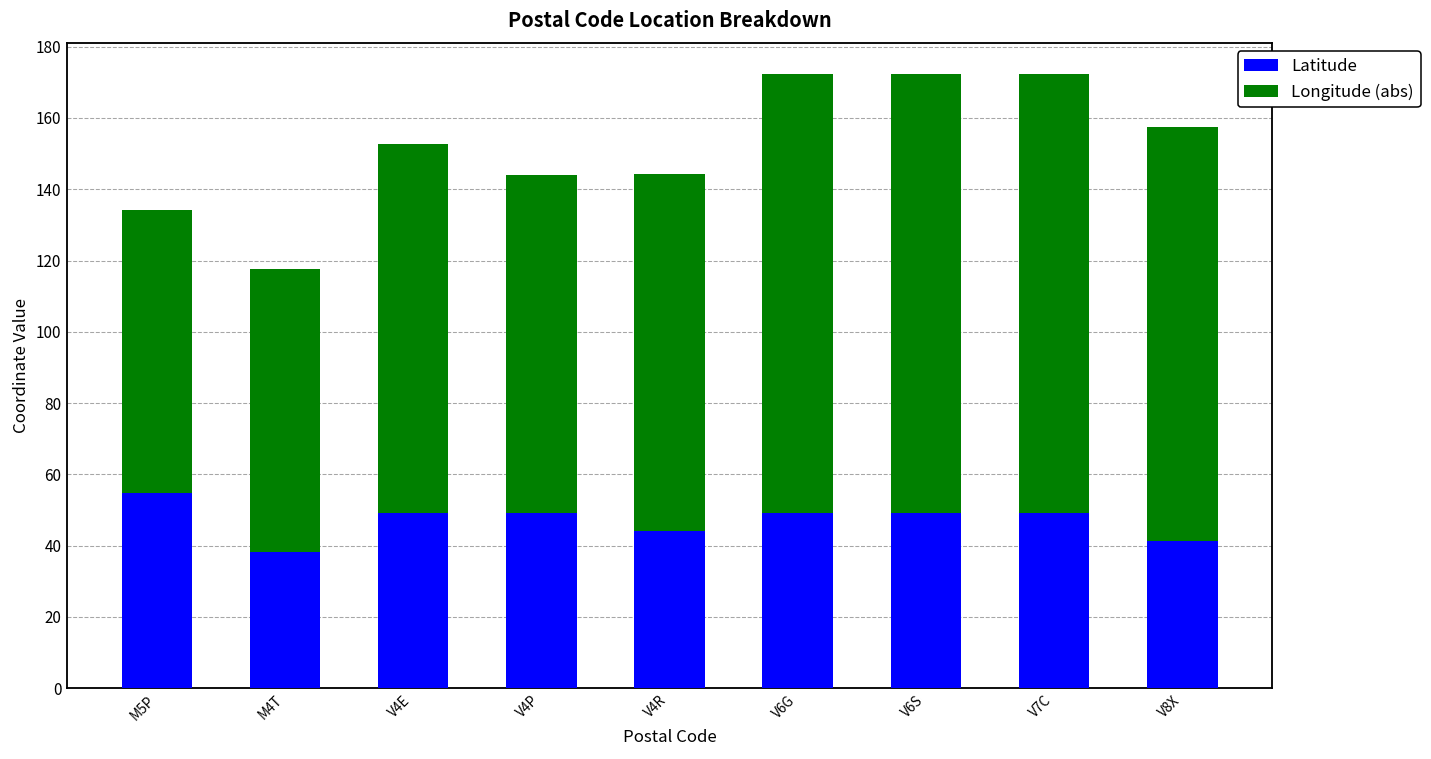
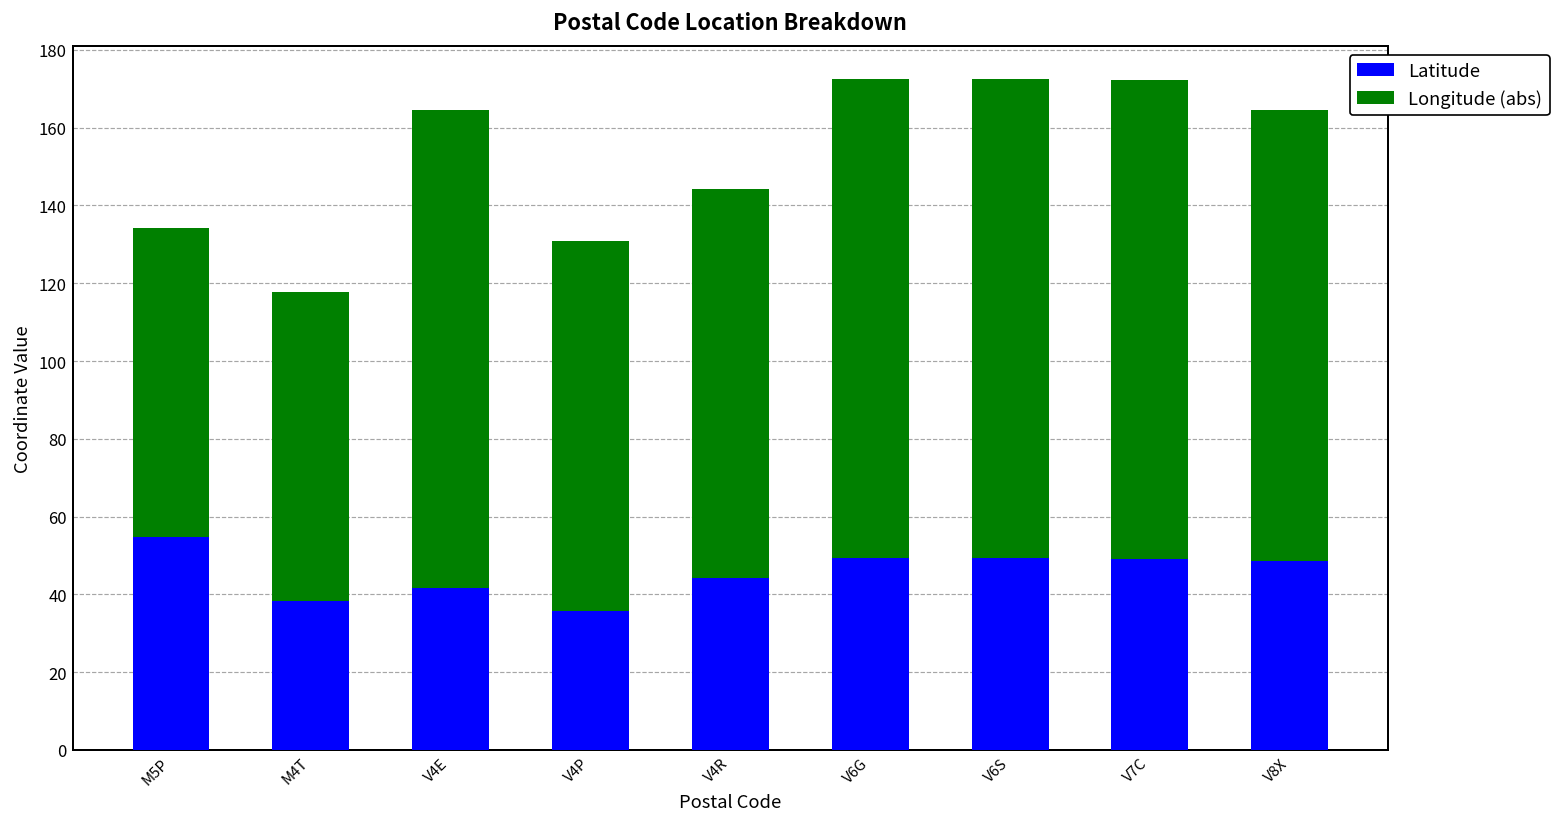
  {
    "Latitude": {
      "M5P": 55,
      "M4T": 38,
-     "V4E": 49,
-     "V4P": 49,
+     "V4E": 42,
+     "V4P": 36,
      "V4R": 44,
      "V6G": 49,
      "V6S": 49,
      "V7C": 49,
-     "V8X": 41
+     "V8X": 48
    },
    "Longitude (abs)": {
      "M5P": 79,
      "M4T": 79,
-     "V4E": 104,
+     "V4E": 123,
      "V4P": 95,
      "V4R": 100,
      "V6G": 123,
      "V6S": 123,
      "V7C": 123,
      "V8X": 116
    }
  }
